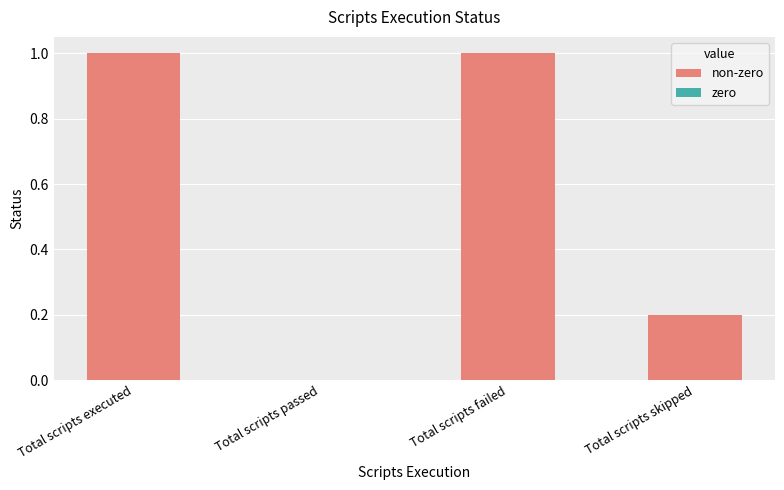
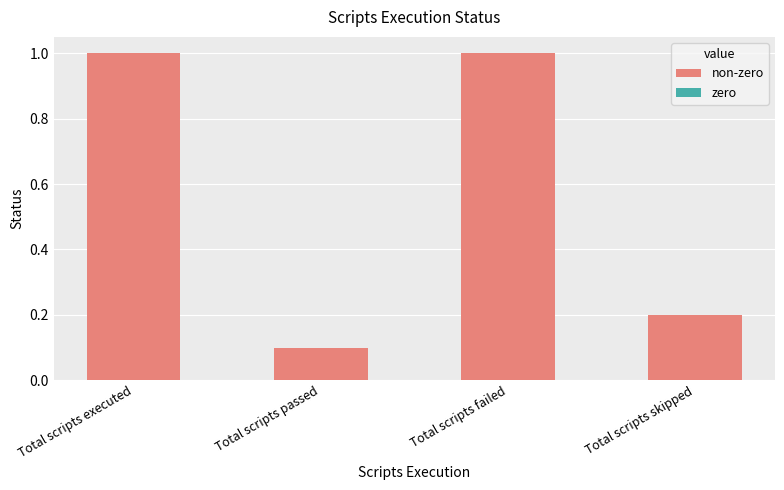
  {
    "Total scripts executed": 1.0,
-   "Total scripts passed": 0.0,
+   "Total scripts passed": 0.1,
    "Total scripts failed": 1.0,
    "Total scripts skipped": 0.2
  }
